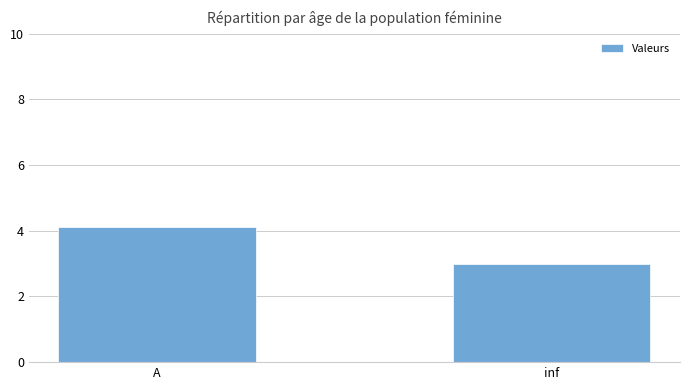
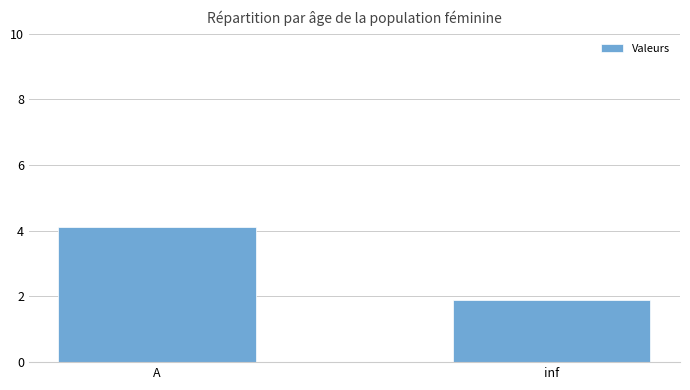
  {
    "A": 4.1,
-   "inf": 3.0
+   "inf": 1.9
  }
